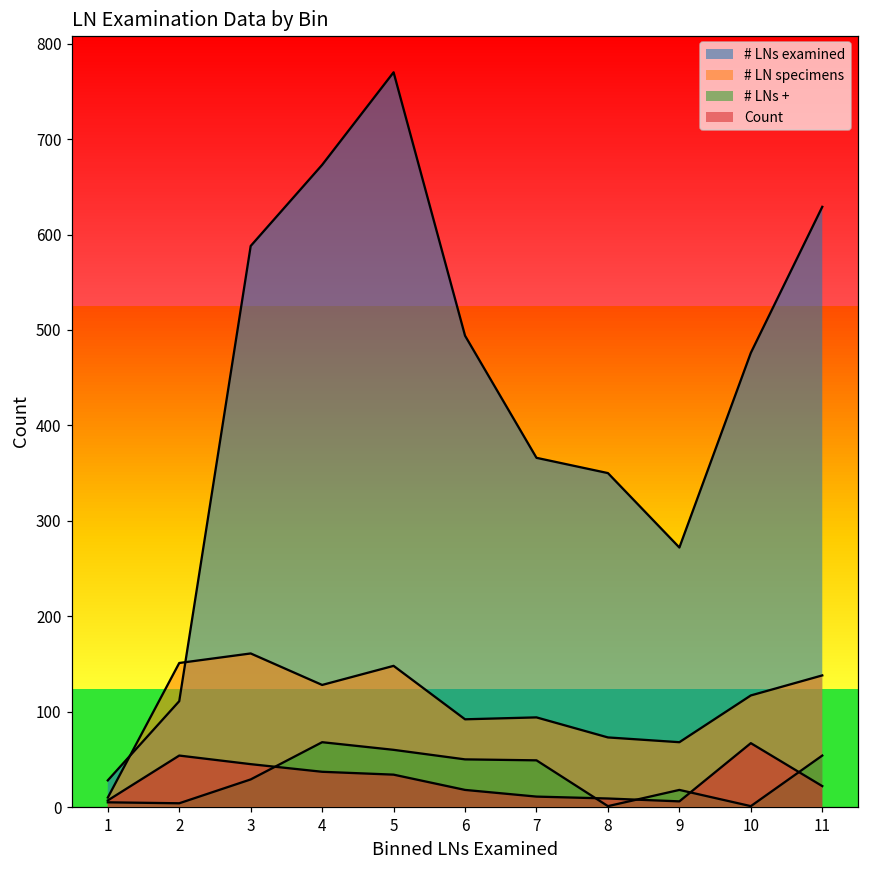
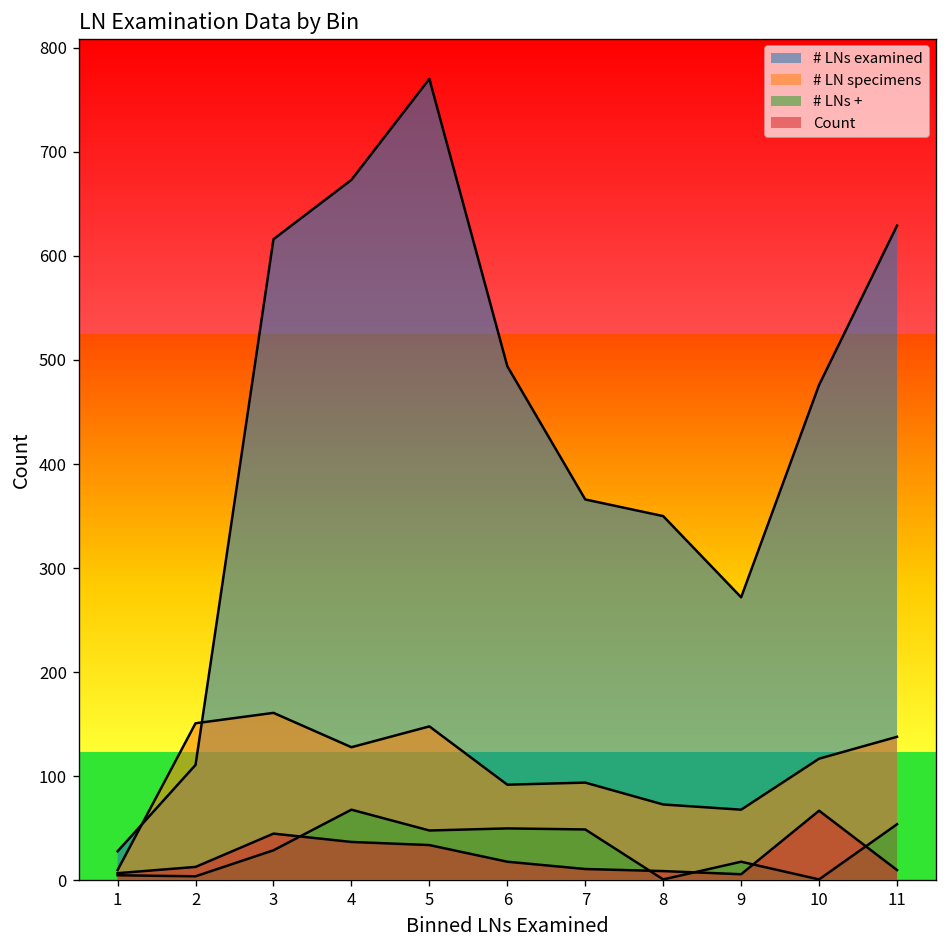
  {
    "# LNs examined": {
      "1": 30,
      "2": 110,
-     "3": 590,
+     "3": 620,
      "4": 670,
      "5": 770,
      "6": 490,
      "7": 370,
      "8": 350,
      "9": 270,
      "10": 480,
      "11": 630
    },
    "# LN specimens": {
      "1": 10,
      "2": 150,
      "3": 160,
      "4": 130,
      "5": 150,
      "6": 90,
      "7": 90,
      "8": 70,
      "9": 70,
      "10": 120,
      "11": 140
    },
    "# LNs +": {
      "2": 0,
      "3": 30,
      "4": 70,
-     "5": 60,
+     "5": 50,
      "6": 50,
      "7": 50,
      "8": 0,
      "9": 20,
      "10": 0,
      "11": 50
    },
    "Count": {
-     "2": 50,
+     "2": 10,
      "3": 50,
      "4": 40,
      "5": 30,
      "6": 20,
      "7": 10,
      "8": 10,
      "9": 10,
      "10": 70,
-     "11": 20
+     "11": 10
    }
  }
